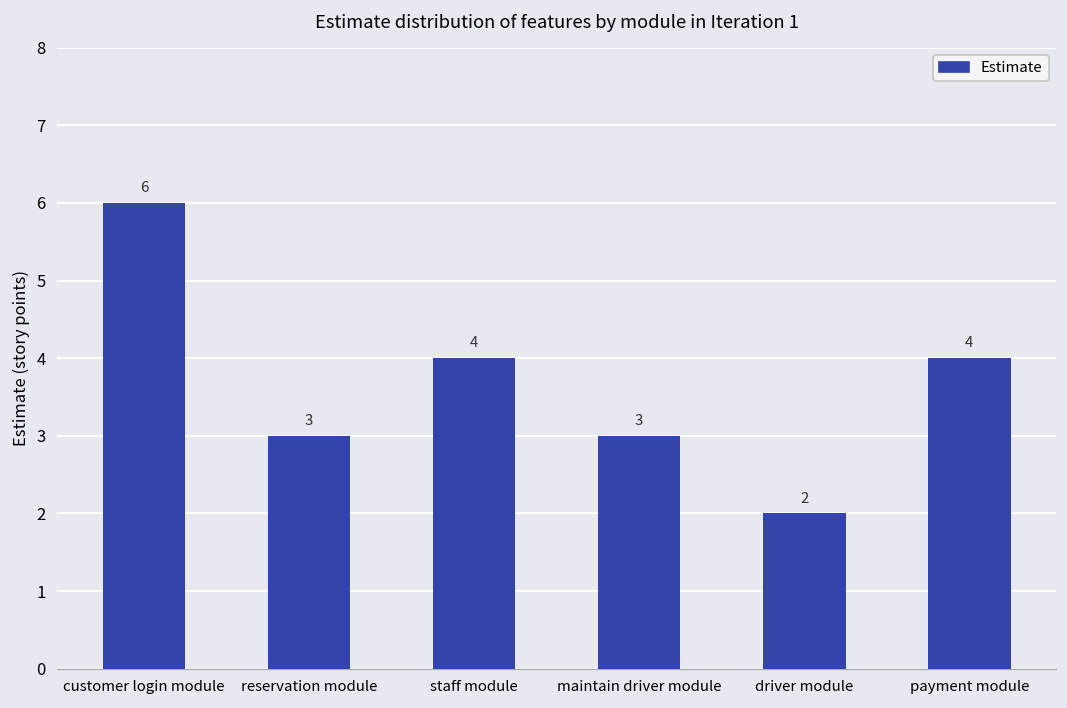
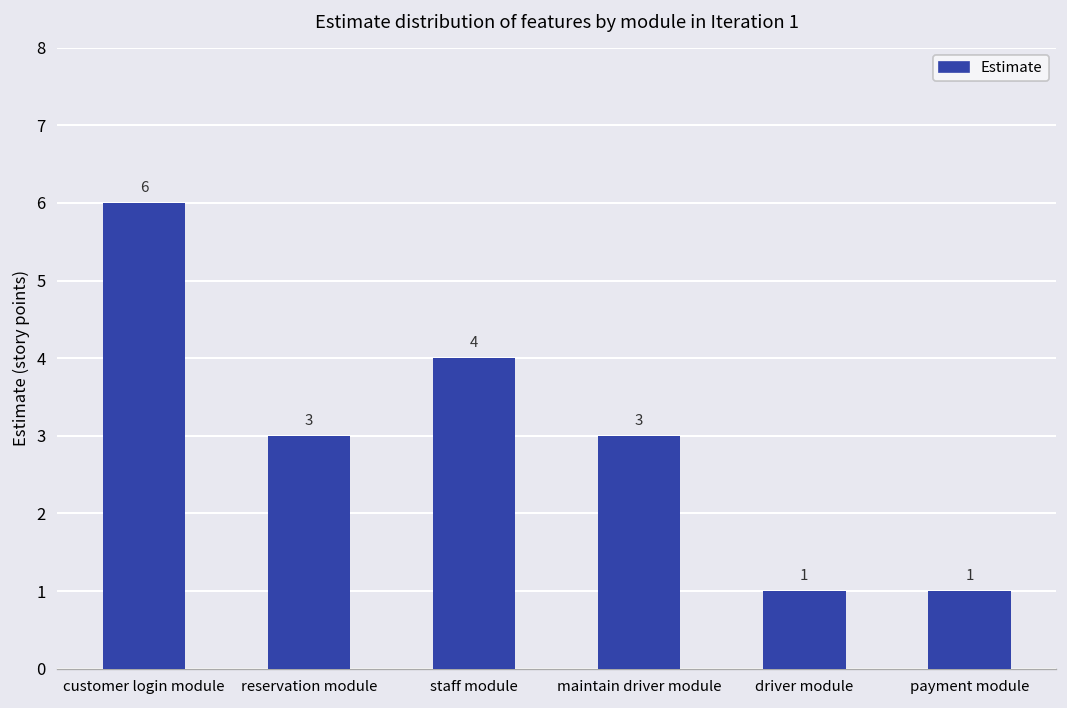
  {
    "customer login module": 6,
    "reservation module": 3,
    "staff module": 4,
    "maintain driver module": 3,
-   "driver module": 2,
-   "payment module": 4
+   "driver module": 1,
+   "payment module": 1
  }
